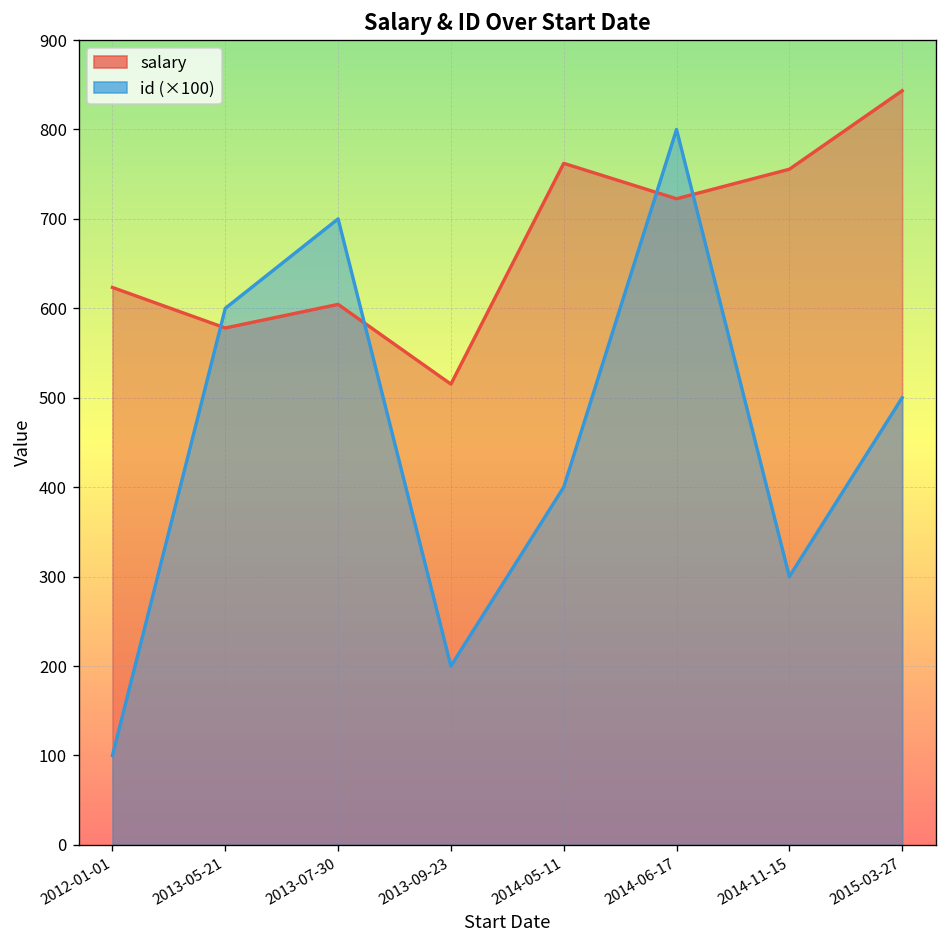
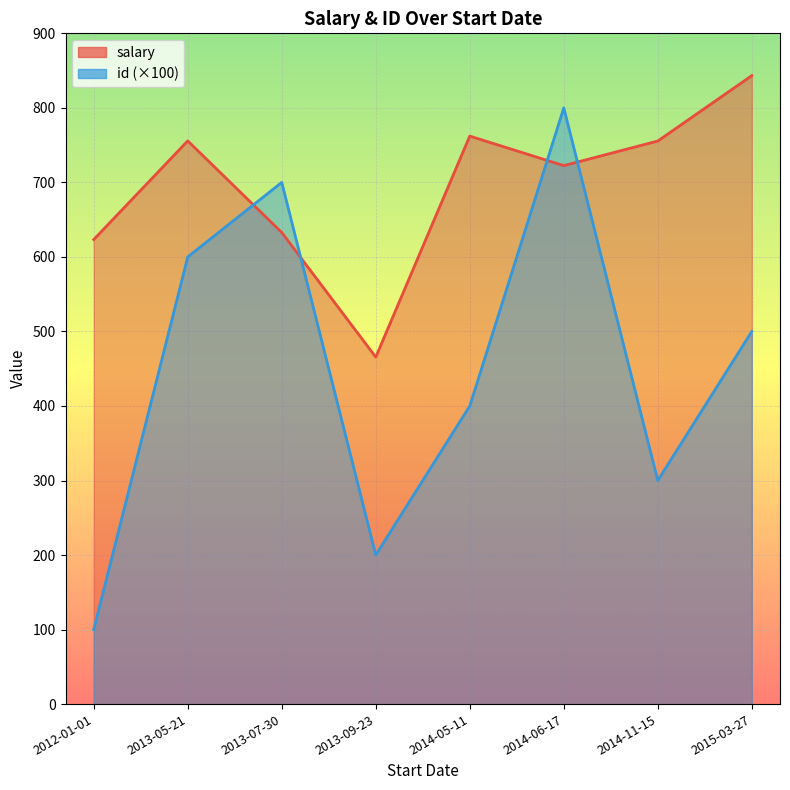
  {
    "salary": {
      "2012-01-01": 620,
-     "2013-05-21": 580,
-     "2013-07-30": 600,
-     "2013-09-23": 520,
+     "2013-05-21": 760,
+     "2013-07-30": 630,
+     "2013-09-23": 470,
      "2014-05-11": 760,
      "2014-06-17": 720,
      "2014-11-15": 760,
      "2015-03-27": 840
    },
    "id (×100)": {
      "2012-01-01": 100,
      "2013-05-21": 600,
      "2013-07-30": 700,
      "2013-09-23": 200,
      "2014-05-11": 400,
      "2014-06-17": 800,
      "2014-11-15": 300,
      "2015-03-27": 500
    }
  }
